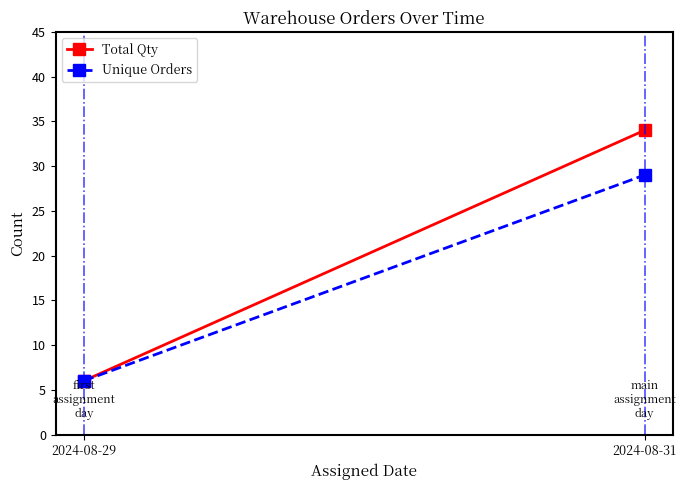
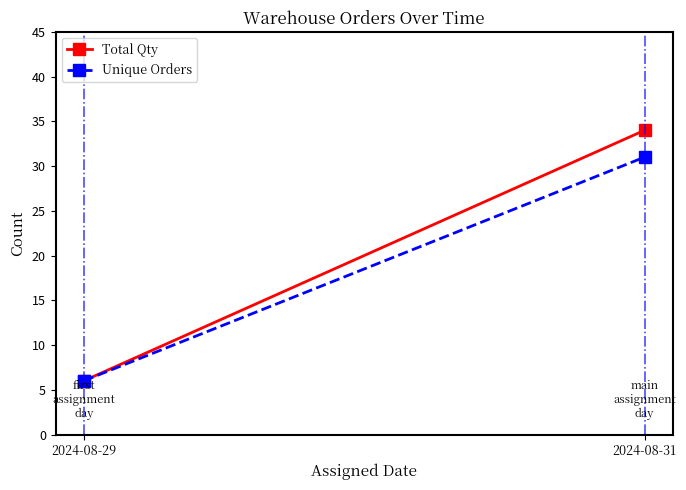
  {
    "Total Qty": {
      "2024-08-31": 34
    },
    "Unique Orders": {
-     "2024-08-31": 29
+     "2024-08-31": 31
    }
  }
